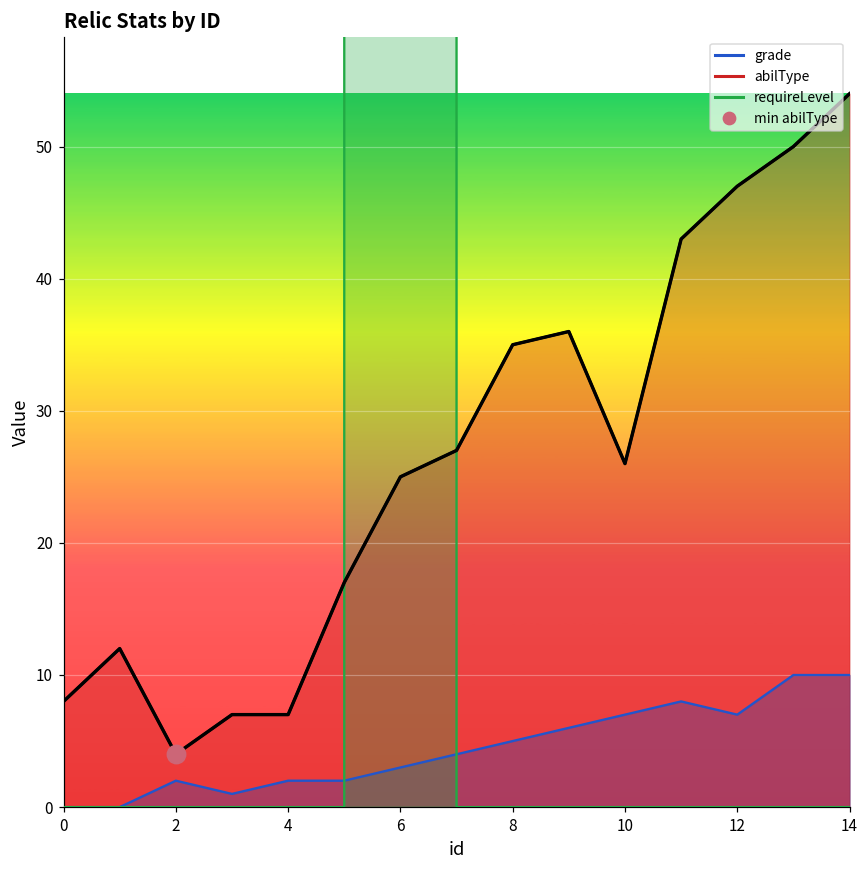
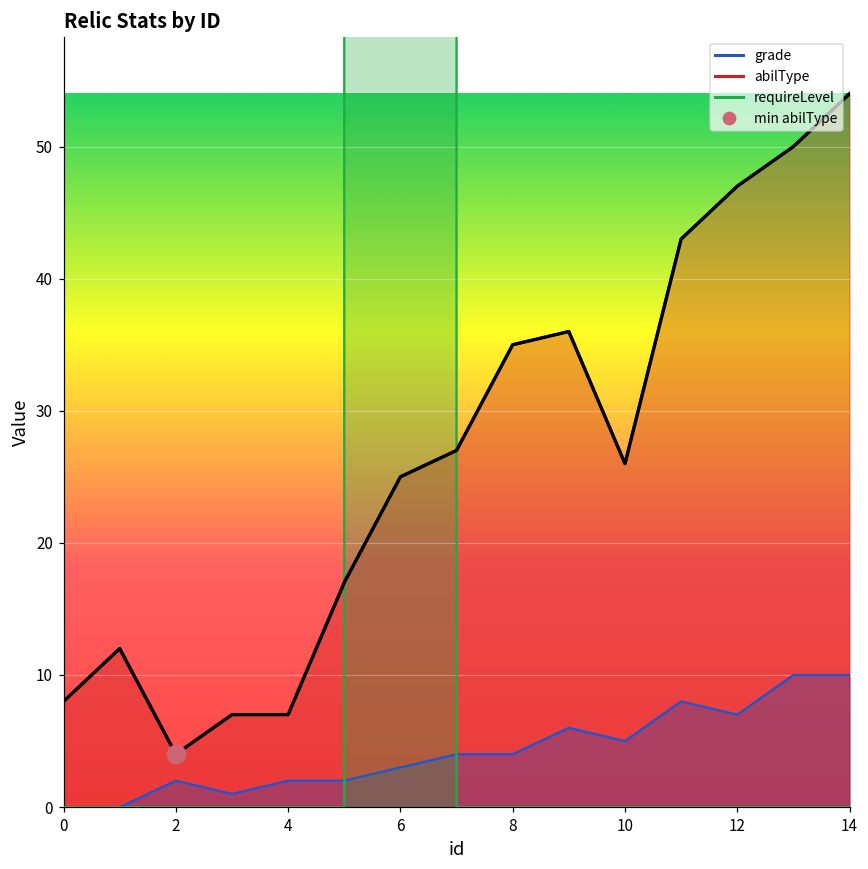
  {
    "grade": {
      "2": 2,
      "4": 2,
      "6": 3,
-     "8": 5,
-     "10": 7,
+     "8": 4,
+     "10": 5,
      "12": 7,
      "14": 10
    },
    "abilType": {
      "0": 8,
      "4": 7,
      "6": 25,
      "8": 35,
      "10": 26,
      "12": 47,
      "14": 54
    },
    "requireLevel": {
      "2": 0,
      "4": 0,
      "8": 0,
      "10": 0,
      "12": 0,
      "14": 0
    }
  }
